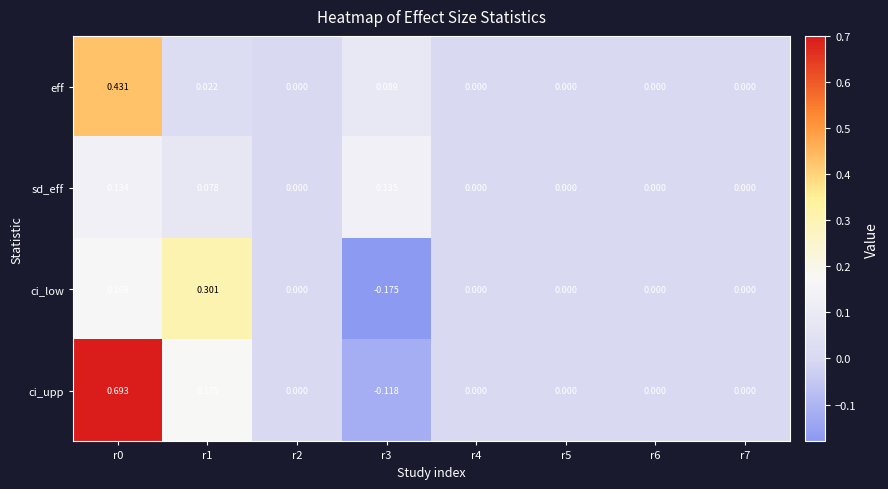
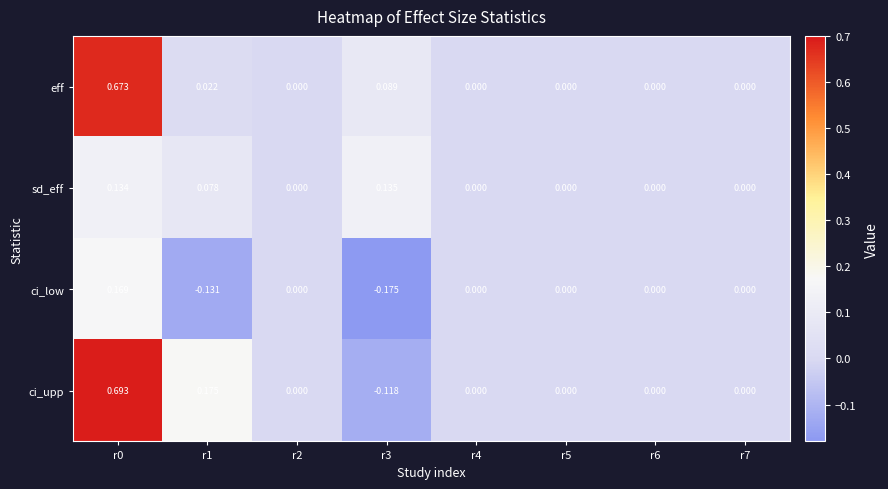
  {
    "eff": {
-     "r0": 0.431
+     "r0": 0.673
    },
    "ci_low": {
-     "r1": 0.301,
+     "r1": -0.131,
      "r3": -0.175
    },
    "ci_upp": {
      "r0": 0.693,
      "r3": -0.118
    }
  }
